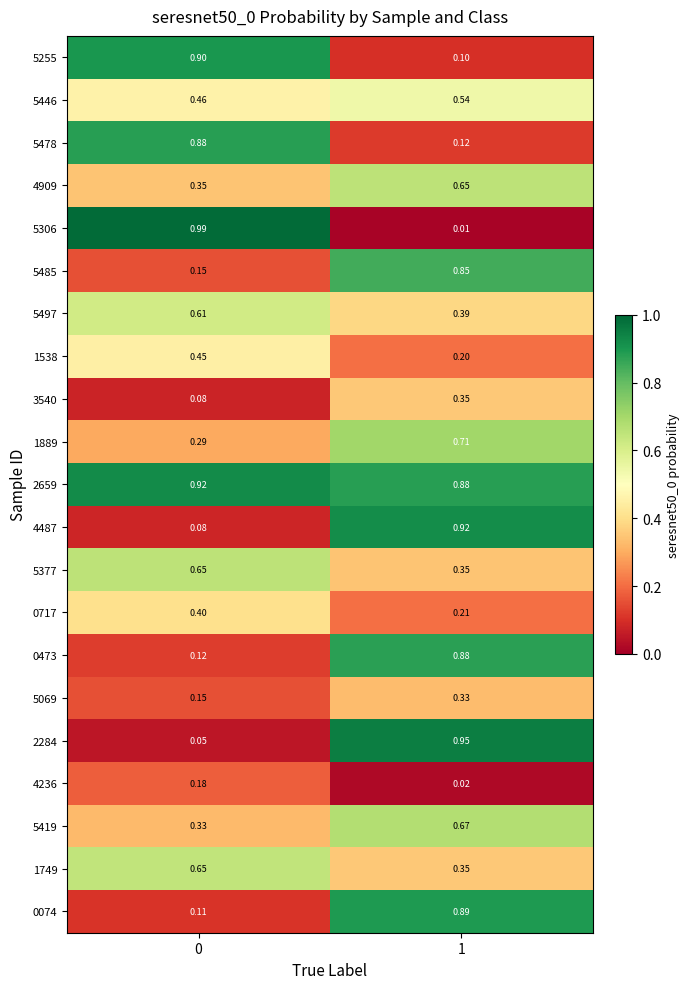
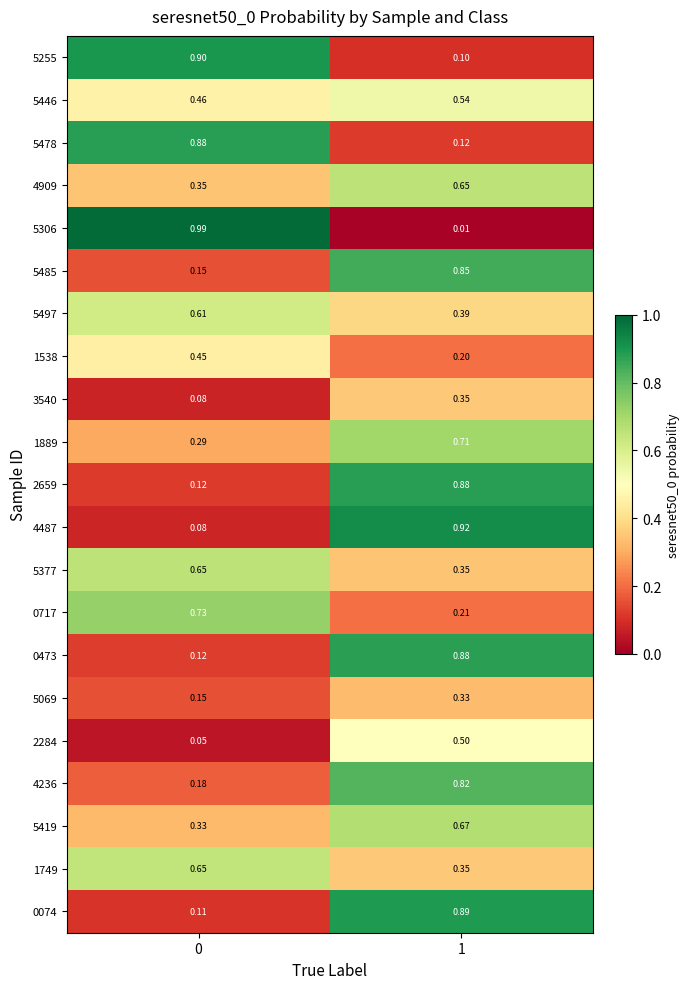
  {
    "5255": {
      "0": 0.90,
      "1": 0.10
    },
    "5446": {
      "0": 0.46,
      "1": 0.54
    },
    "5478": {
      "0": 0.88,
      "1": 0.12
    },
    "4909": {
      "0": 0.35,
      "1": 0.65
    },
    "5306": {
      "0": 0.99,
      "1": 0.01
    },
    "5485": {
      "0": 0.15,
      "1": 0.85
    },
    "5497": {
      "0": 0.61,
      "1": 0.39
    },
    "1538": {
      "0": 0.45,
      "1": 0.20
    },
    "3540": {
      "0": 0.08,
      "1": 0.35
    },
    "1889": {
      "0": 0.29,
      "1": 0.71
    },
    "2659": {
-     "0": 0.92,
+     "0": 0.12,
      "1": 0.88
    },
    "4487": {
      "0": 0.08,
      "1": 0.92
    },
    "5377": {
      "0": 0.65,
      "1": 0.35
    },
    "0717": {
-     "0": 0.40,
+     "0": 0.73,
      "1": 0.21
    },
    "0473": {
      "0": 0.12,
      "1": 0.88
    },
    "5069": {
      "0": 0.15,
      "1": 0.33
    },
    "2284": {
      "0": 0.05,
-     "1": 0.95
+     "1": 0.50
    },
    "4236": {
      "0": 0.18,
-     "1": 0.02
+     "1": 0.82
    },
    "5419": {
      "0": 0.33,
      "1": 0.67
    },
    "1749": {
      "0": 0.65,
      "1": 0.35
    },
    "0074": {
      "0": 0.11,
      "1": 0.89
    }
  }
